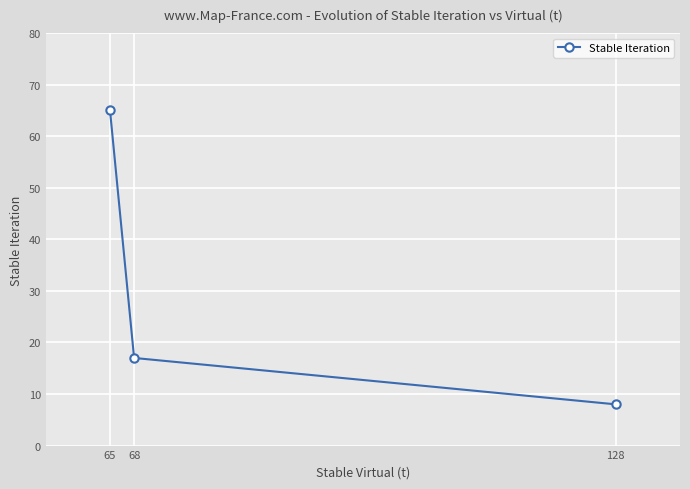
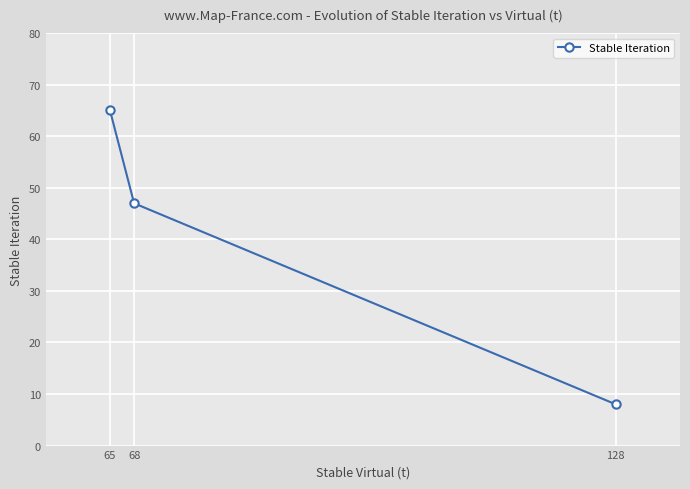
  {
    "65": 65,
-   "68": 17,
+   "68": 47,
    "128": 8
  }
